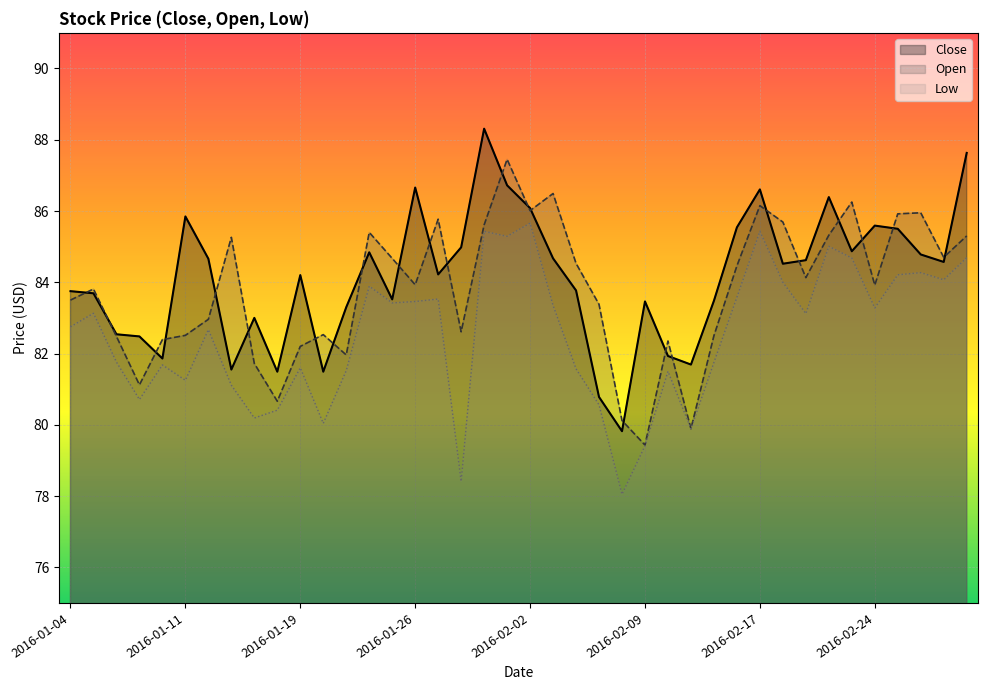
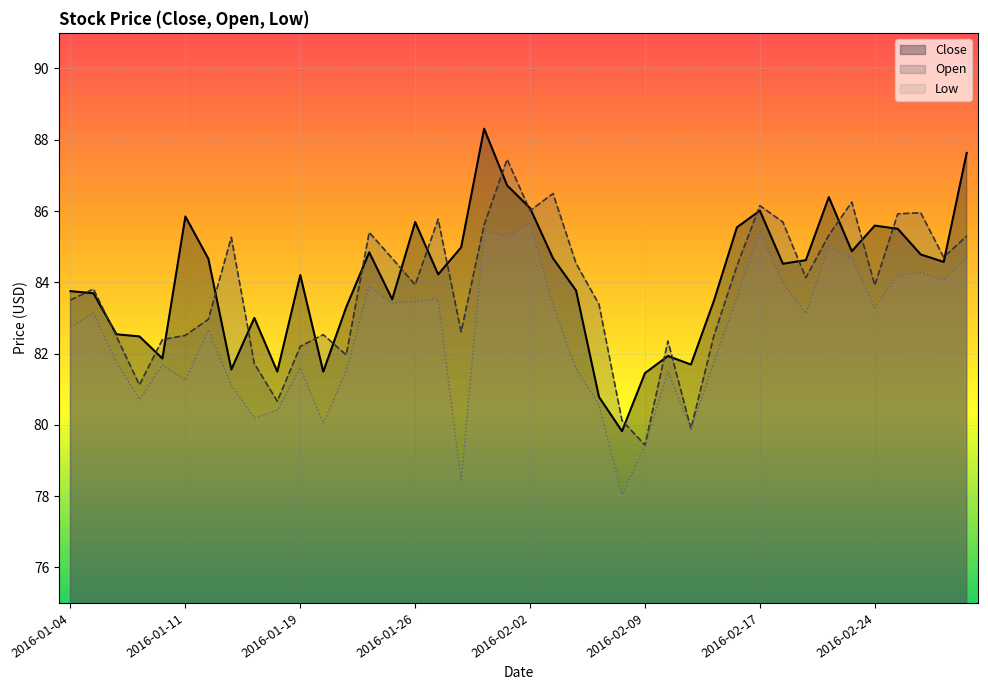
  {
    "Close": {
      "2016-01-04": 83.8,
      "2016-01-11": 85.8,
      "2016-01-19": 84.2,
-     "2016-01-26": 86.7,
-     "2016-02-09": 83.5,
-     "2016-02-17": 86.6,
+     "2016-01-26": 85.7,
+     "2016-02-09": 81.4,
+     "2016-02-17": 86.0,
      "2016-02-24": 85.6
    }
  }
